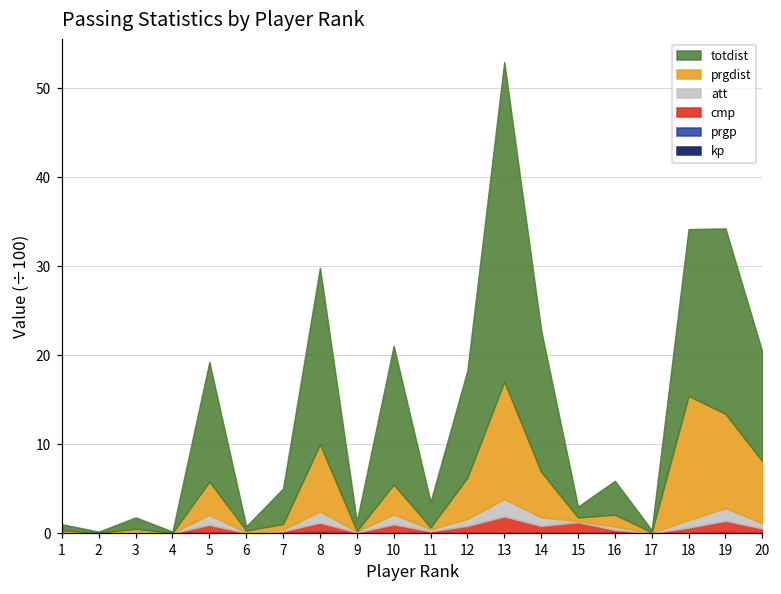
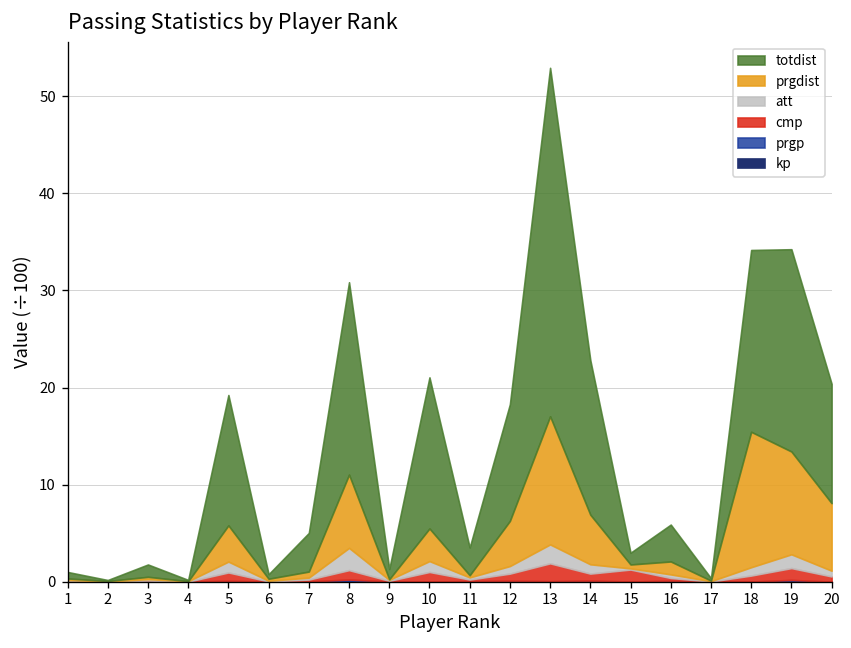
  {
    "cmp": {
      "5": 1,
      "8": 1,
      "10": 1,
      "12": 1,
      "13": 2,
      "14": 1,
      "18": 1,
      "19": 1,
      "20": 1
    },
    "att": {
      "5": 1,
-     "8": 1,
+     "8": 2,
      "10": 1,
      "12": 1,
      "13": 2,
      "14": 1,
      "16": 0,
      "18": 1,
      "19": 1,
      "20": 1
    },
    "prgdist": {
      "5": 4,
      "7": 1,
      "8": 8,
      "10": 3,
      "12": 5,
      "13": 13,
      "14": 5,
      "15": 0,
      "16": 1,
      "18": 14,
      "19": 11,
      "20": 7
    },
    "totdist": {
      "1": 1,
      "3": 1,
      "5": 13,
      "6": 0,
      "7": 4,
      "8": 20,
      "9": 1,
      "10": 16,
      "11": 3,
      "12": 12,
      "13": 36,
      "14": 16,
      "15": 1,
      "16": 4,
      "18": 19,
      "19": 21,
      "20": 12
    }
  }
